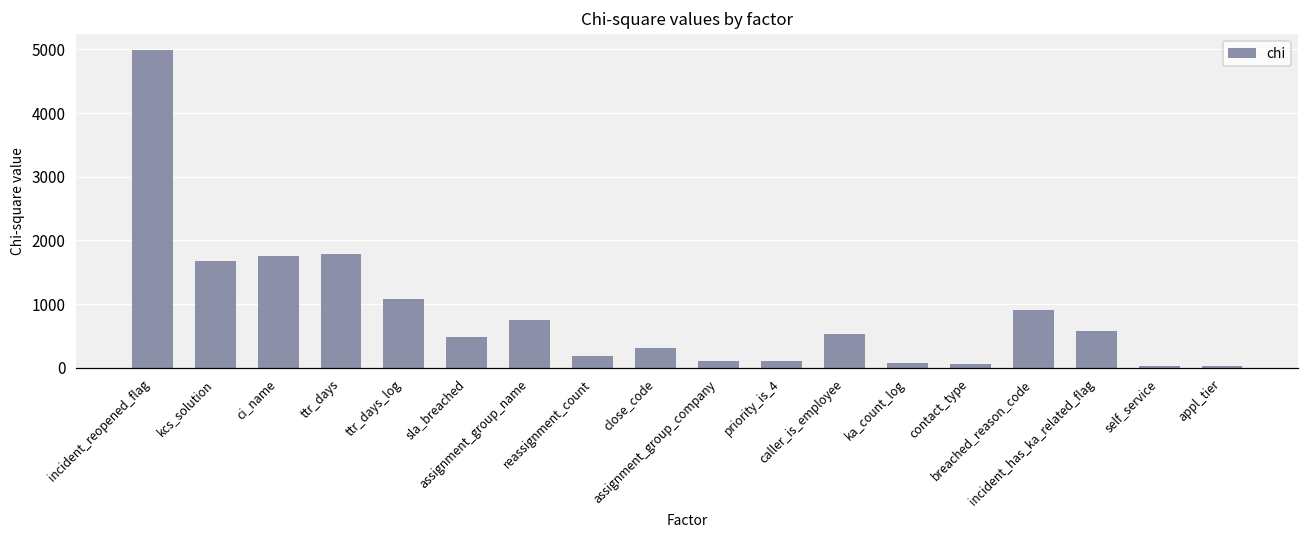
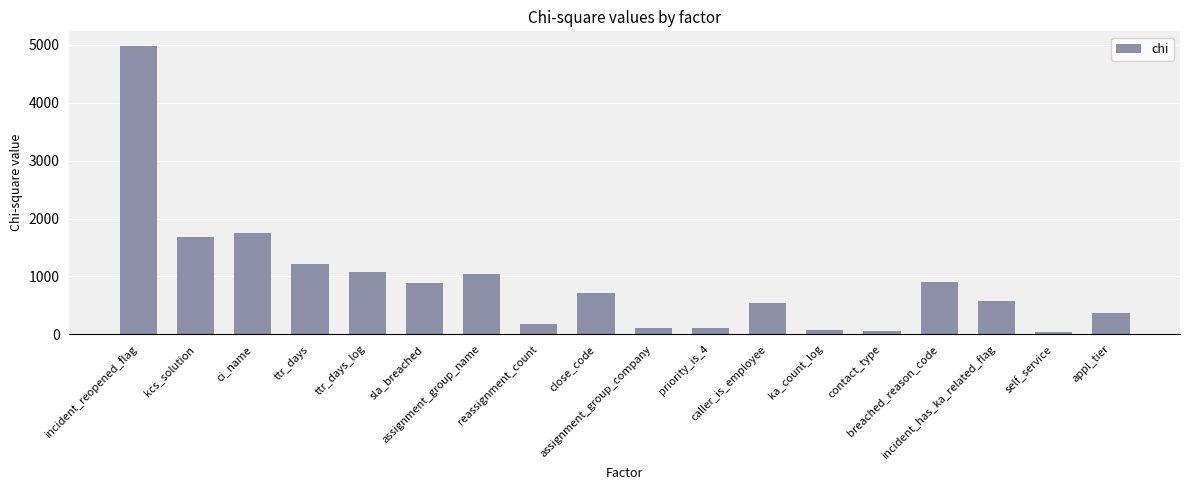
  {
    "incident_reopened_flag": 5000,
    "kcs_solution": 1700,
    "ci_name": 1700,
-   "ttr_days": 1800,
+   "ttr_days": 1200,
    "ttr_days_log": 1100,
-   "sla_breached": 500,
-   "assignment_group_name": 700,
+   "sla_breached": 900,
+   "assignment_group_name": 1000,
    "reassignment_count": 200,
-   "close_code": 300,
+   "close_code": 700,
    "assignment_group_company": 100,
    "priority_is_4": 100,
    "caller_is_employee": 500,
    "ka_count_log": 100,
    "contact_type": 100,
    "breached_reason_code": 900,
    "incident_has_ka_related_flag": 600,
-   "appl_tier": 0
+   "appl_tier": 400
  }
